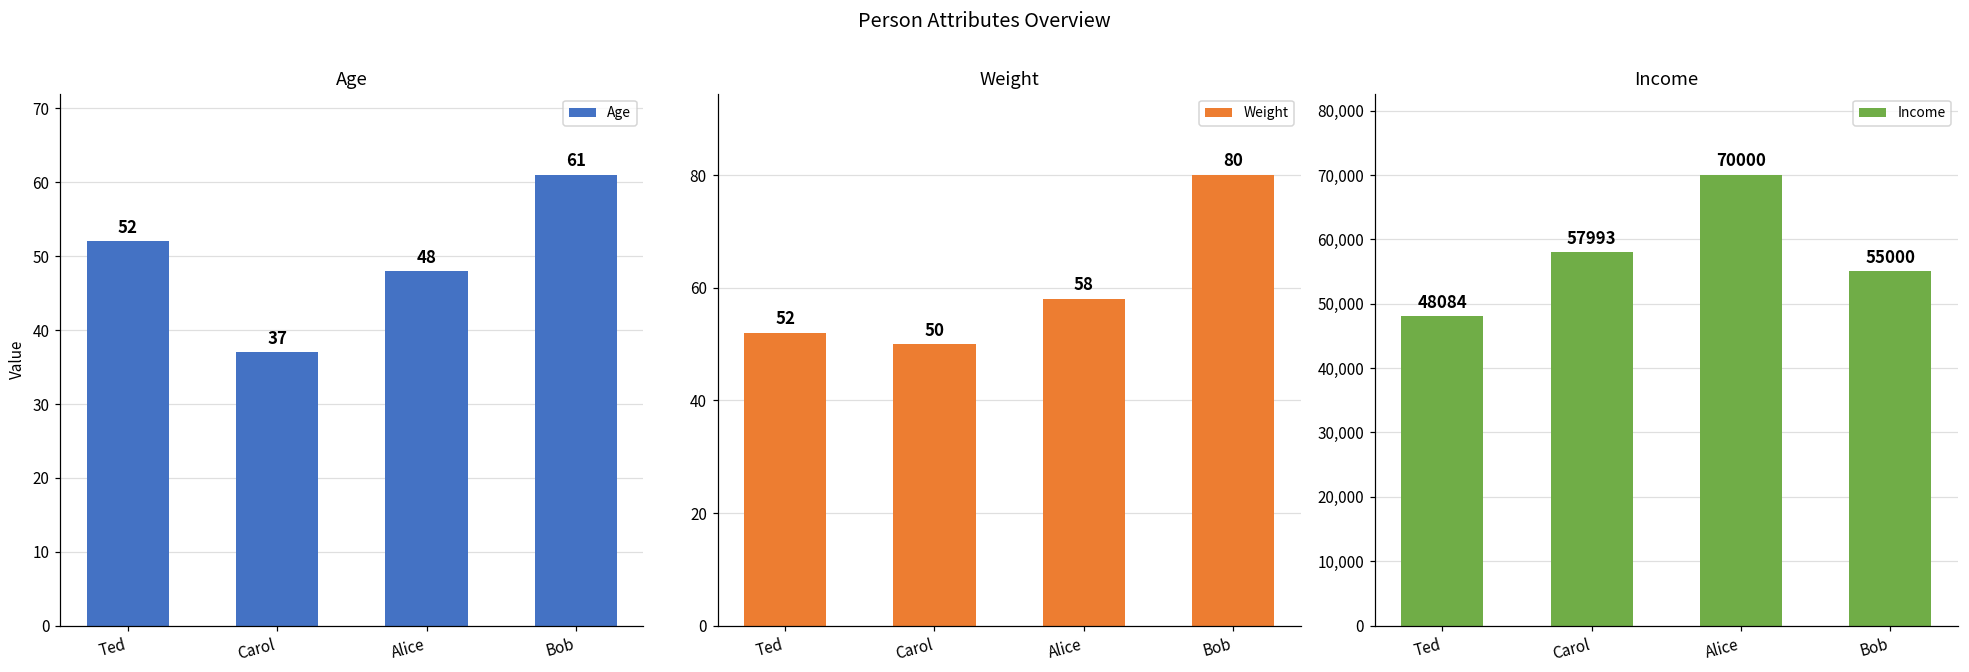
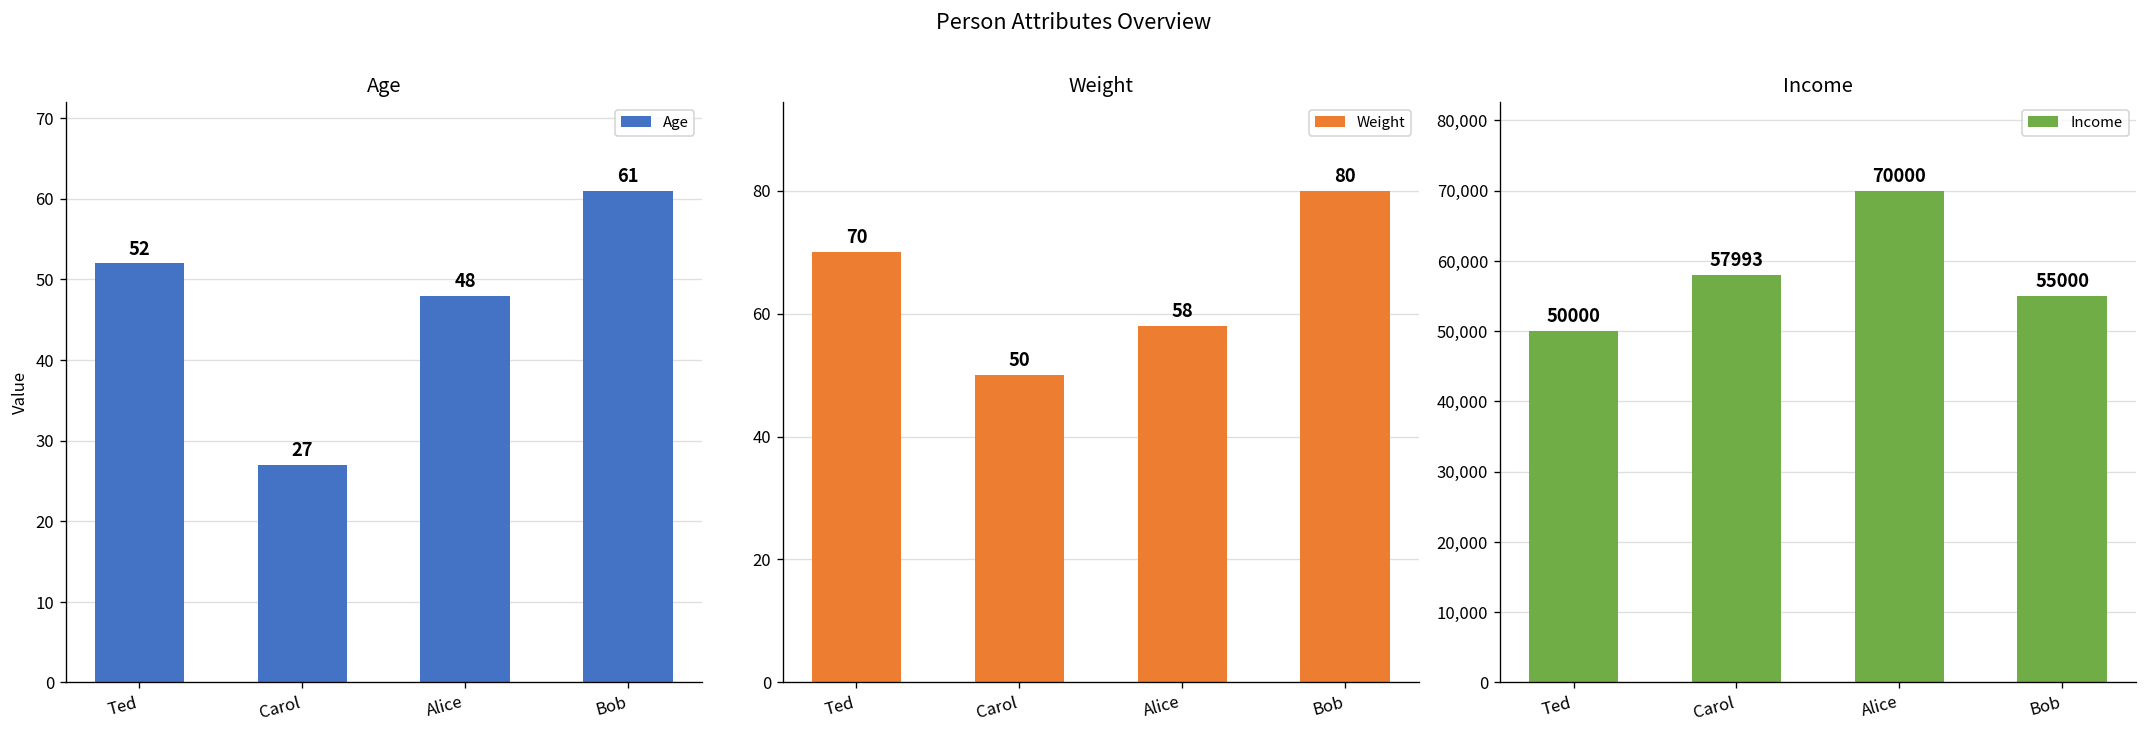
  {
    "Age": {
      "Ted": 52,
-     "Carol": 37,
+     "Carol": 27,
      "Alice": 48,
      "Bob": 61
    },
    "Weight": {
-     "Ted": 52,
+     "Ted": 70,
      "Carol": 50,
      "Alice": 58,
      "Bob": 80
    },
    "Income": {
-     "Ted": 48084,
+     "Ted": 50000,
      "Carol": 57993,
      "Alice": 70000,
      "Bob": 55000
    }
  }
